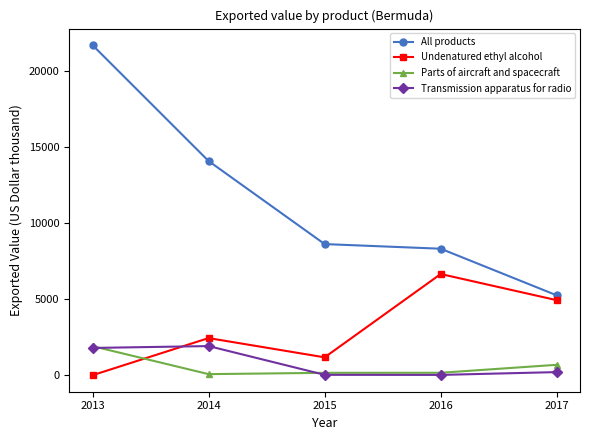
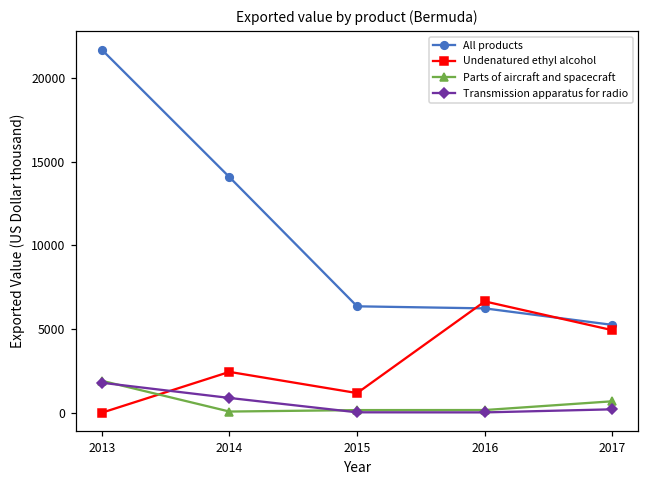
  {
    "All products": {
      "2013": 21700,
      "2014": 14100,
-     "2015": 8600,
-     "2016": 8300,
+     "2015": 6400,
+     "2016": 6200,
      "2017": 5300
    },
    "Undenatured ethyl alcohol": {
      "2013": 0,
      "2014": 2400,
      "2015": 1200,
      "2016": 6700,
      "2017": 4900
    },
    "Parts of aircraft and spacecraft": {
      "2014": 100,
      "2017": 700
    },
    "Transmission apparatus for radio": {
-     "2014": 1900,
+     "2014": 900,
      "2017": 200
    }
  }
